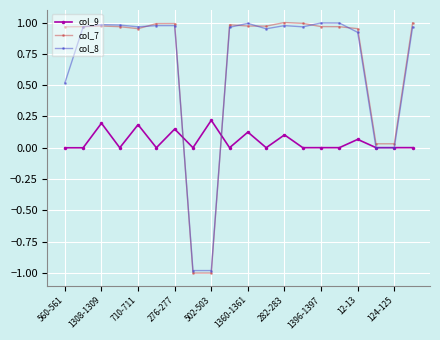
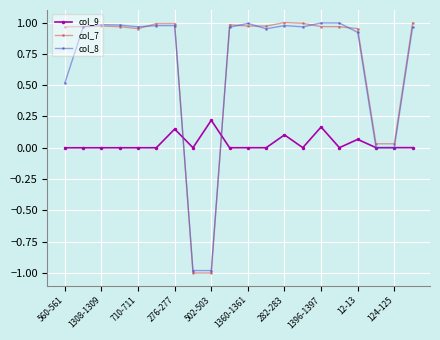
  {
    "col_9": {
      "560-561": 0.00,
-     "1308-1309": 0.20,
-     "710-711": 0.18,
+     "1308-1309": 0.00,
+     "710-711": 0.00,
      "276-277": 0.15,
      "502-503": 0.22,
-     "1360-1361": 0.12,
+     "1360-1361": 0.00,
      "282-283": 0.10,
-     "1396-1397": 0.00,
+     "1396-1397": 0.17,
      "12-13": 0.07
    },
    "col_7": {
      "1360-1361": 0.97,
      "282-283": 1.00,
      "1396-1397": 0.97,
      "12-13": 0.95,
      "124-125": 0.03
    },
    "col_8": {
      "560-561": 0.52,
      "1360-1361": 0.99,
      "282-283": 0.98,
      "1396-1397": 1.00,
      "12-13": 0.92
    }
  }
